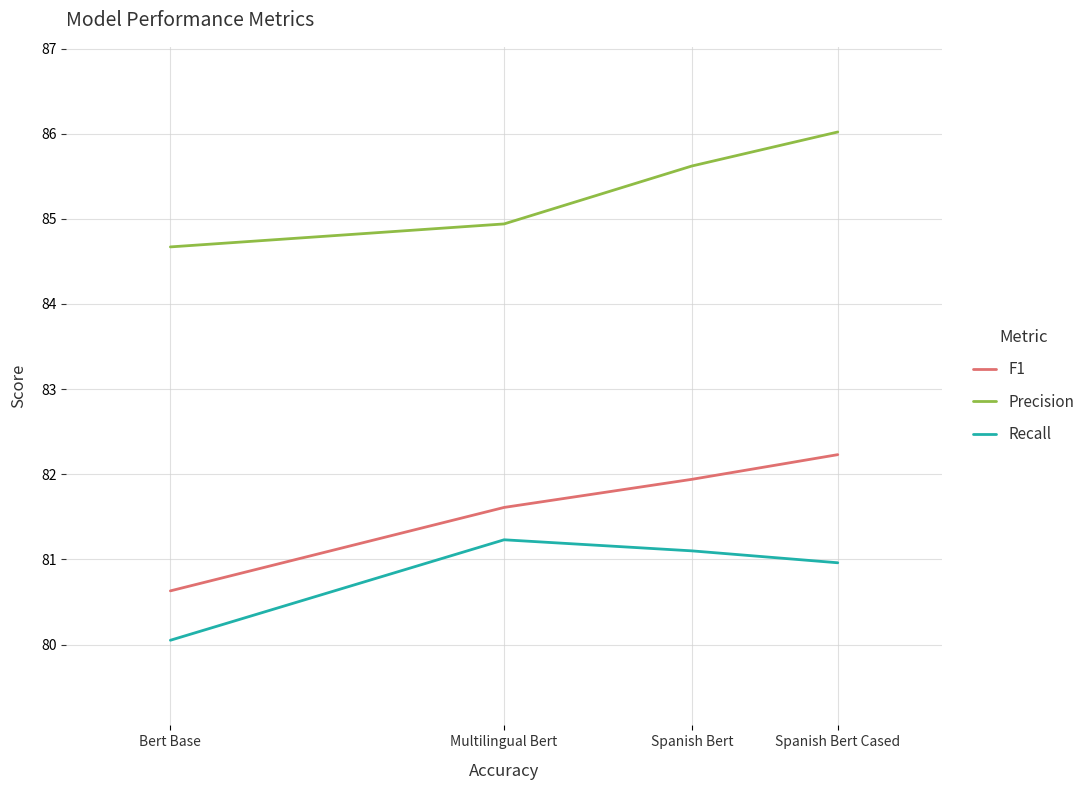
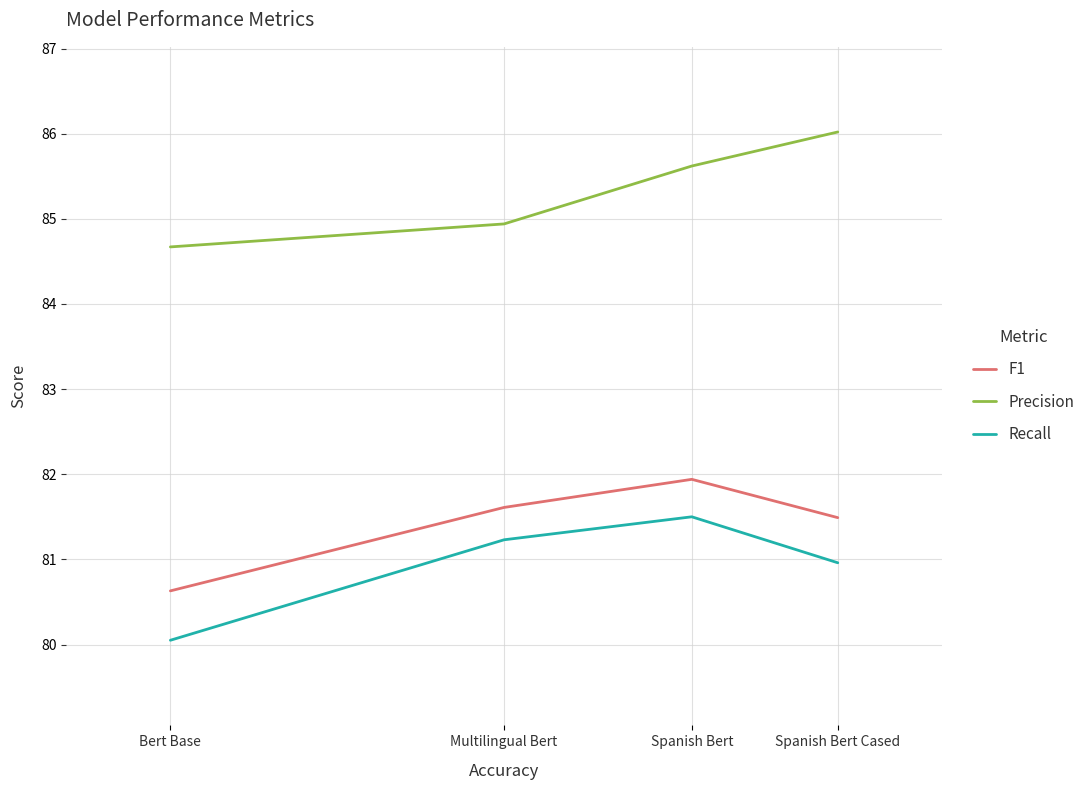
  {
    "F1": {
      "Bert Base": 80.6,
      "Multilingual Bert": 81.6,
      "Spanish Bert": 81.9,
-     "Spanish Bert Cased": 82.2
+     "Spanish Bert Cased": 81.5
    },
    "Precision": {
      "Bert Base": 84.7,
      "Multilingual Bert": 84.9,
      "Spanish Bert": 85.6,
      "Spanish Bert Cased": 86.0
    },
    "Recall": {
      "Bert Base": 80.1,
      "Multilingual Bert": 81.2,
-     "Spanish Bert": 81.1,
+     "Spanish Bert": 81.5,
      "Spanish Bert Cased": 81.0
    }
  }
